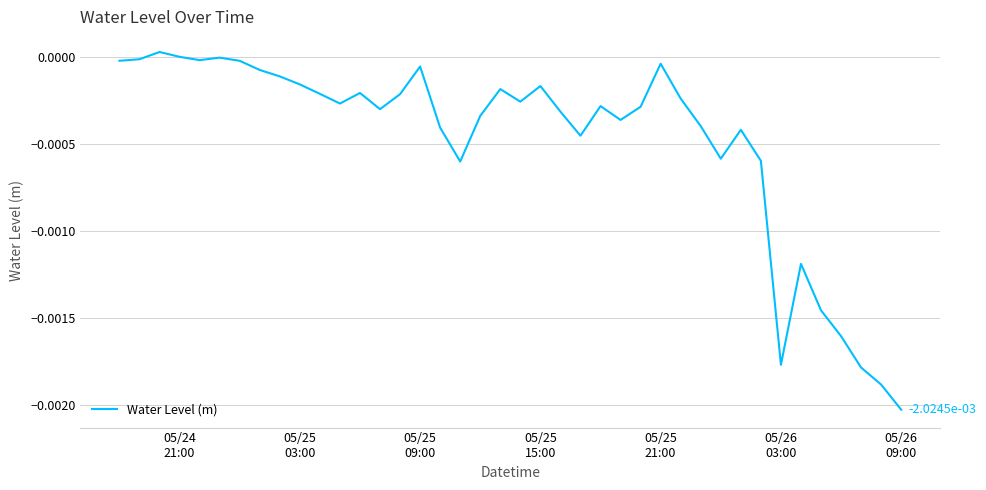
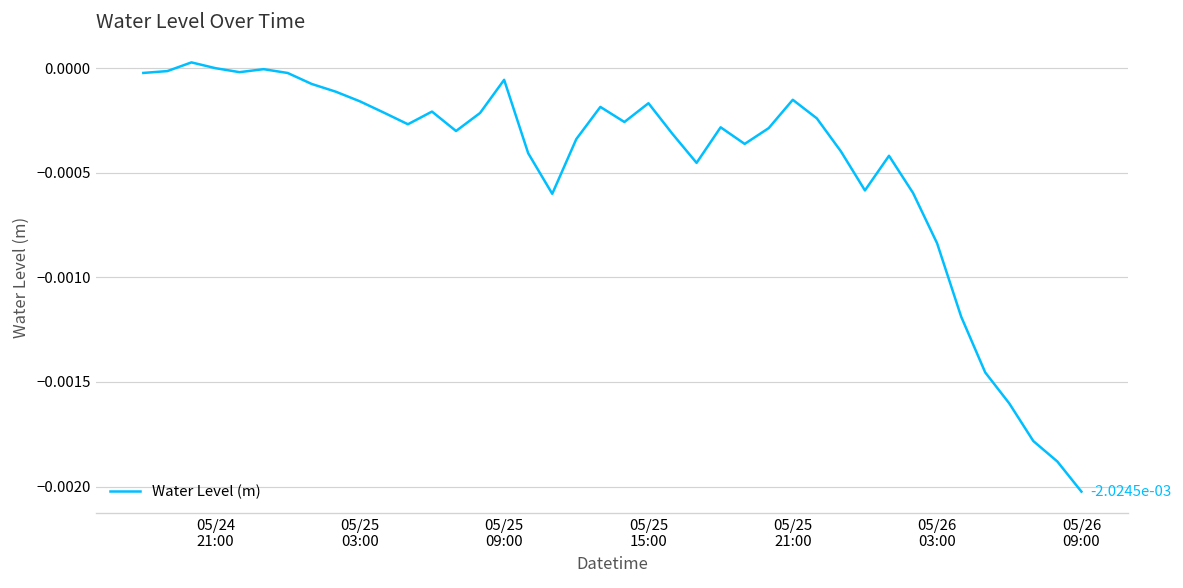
  {
    "05/24 21:00": 0.00000,
    "05/25 03:00": -0.00016,
    "05/25 09:00": -0.00006,
    "05/25 15:00": -0.00017,
-   "05/25 21:00": -0.00004,
-   "05/26 03:00": -0.00177
+   "05/25 21:00": -0.00015,
+   "05/26 03:00": -0.00084
  }
